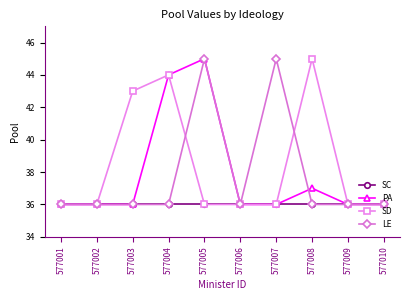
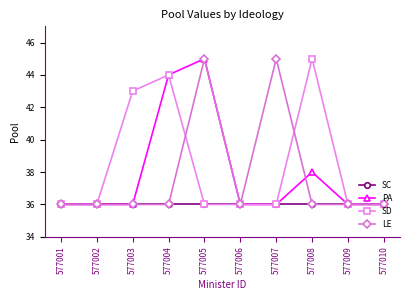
  {
    "PA": {
-     "577008": 37
+     "577008": 38
    }
  }
